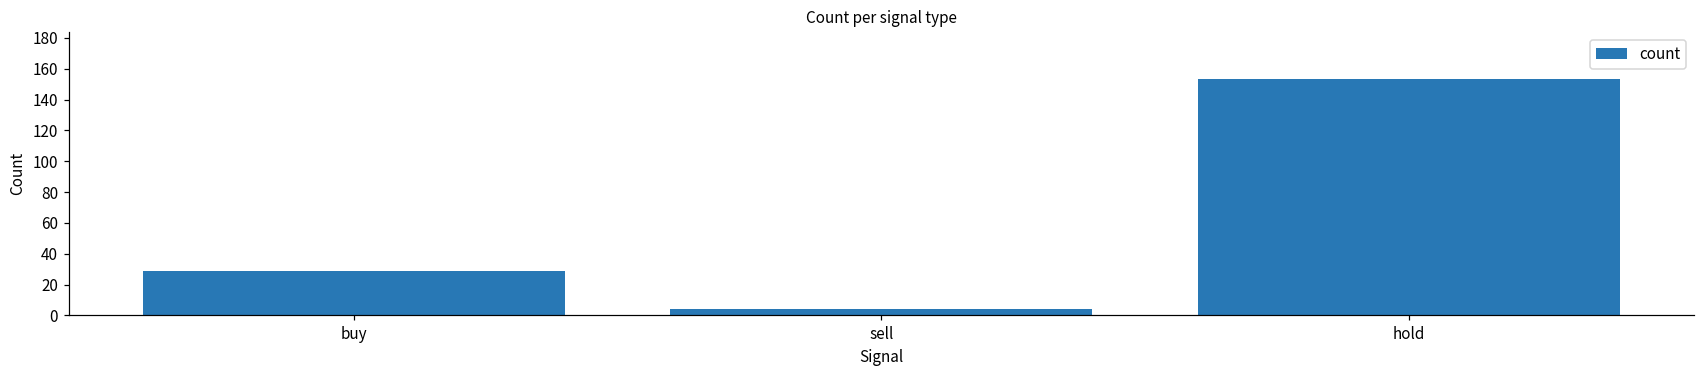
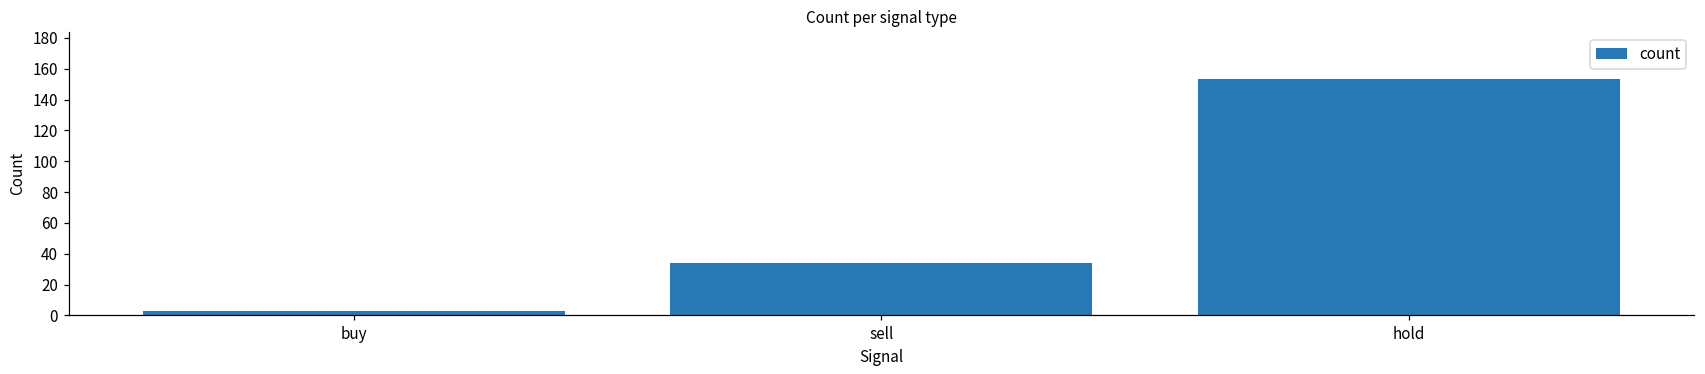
  {
-   "buy": 29,
-   "sell": 4,
+   "buy": 3,
+   "sell": 34,
    "hold": 153
  }
